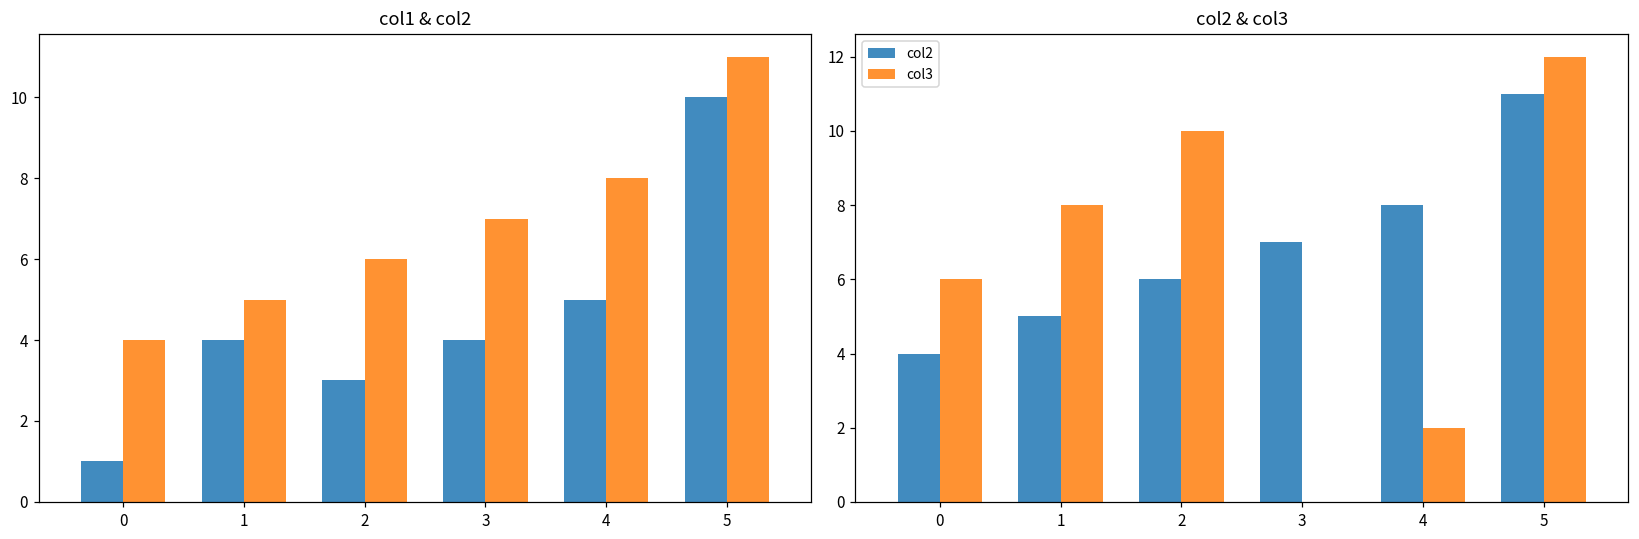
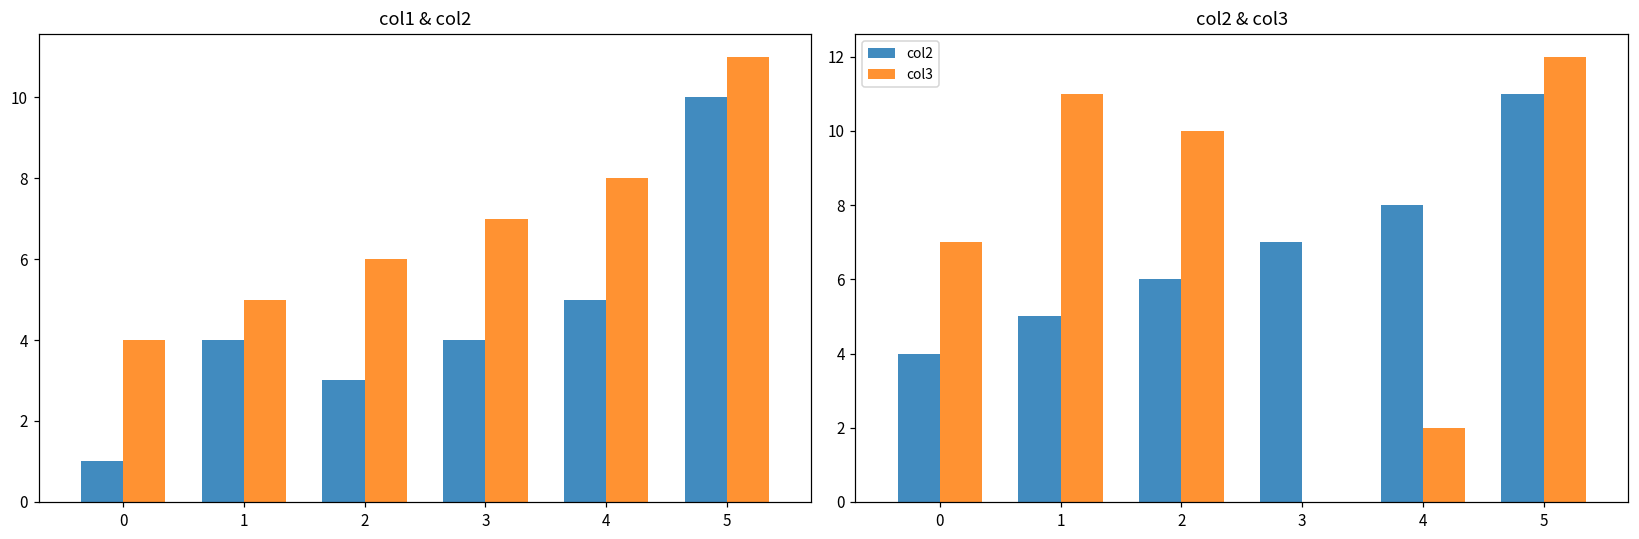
  {
    "col2 & col3": {
      "col2": {
        "0": 4,
        "1": 5,
        "2": 6,
        "3": 7,
        "4": 8,
        "5": 11
      },
      "col3": {
-       "0": 6,
-       "1": 8,
+       "0": 7,
+       "1": 11,
        "2": 10,
        "3": 0,
        "4": 2,
        "5": 12
      }
    }
  }
